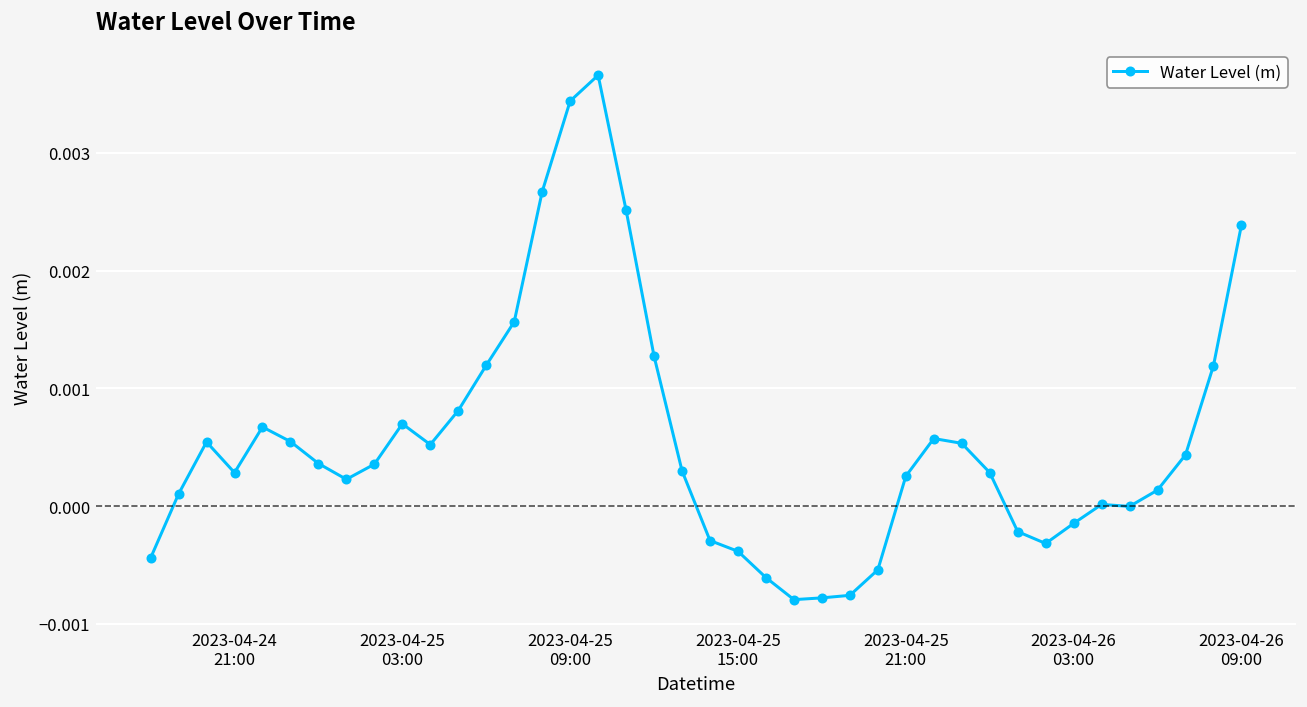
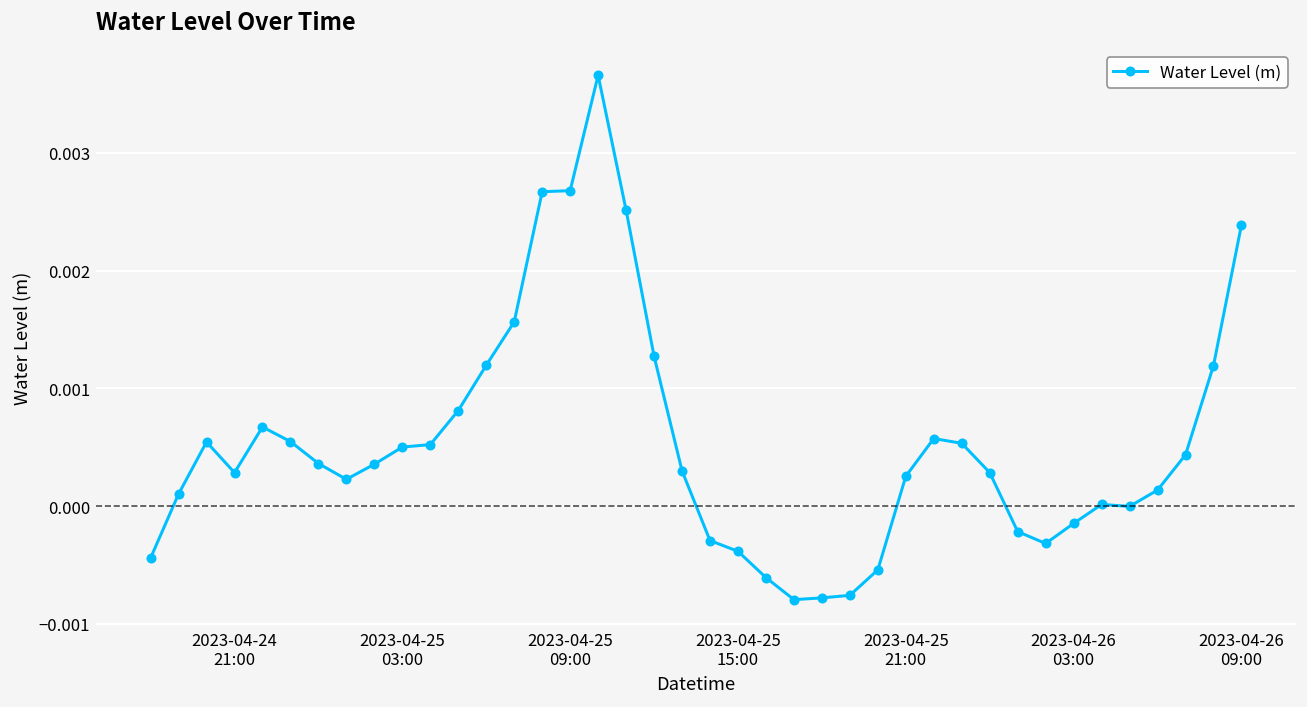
  {
    "2023-04-24 21:00": 0.0003,
-   "2023-04-25 03:00": 0.0007,
-   "2023-04-25 09:00": 0.0034,
+   "2023-04-25 03:00": 0.0005,
+   "2023-04-25 09:00": 0.0027,
    "2023-04-25 15:00": -0.0004,
    "2023-04-25 21:00": 0.0003,
    "2023-04-26 03:00": -0.0001,
    "2023-04-26 09:00": 0.0024
  }
